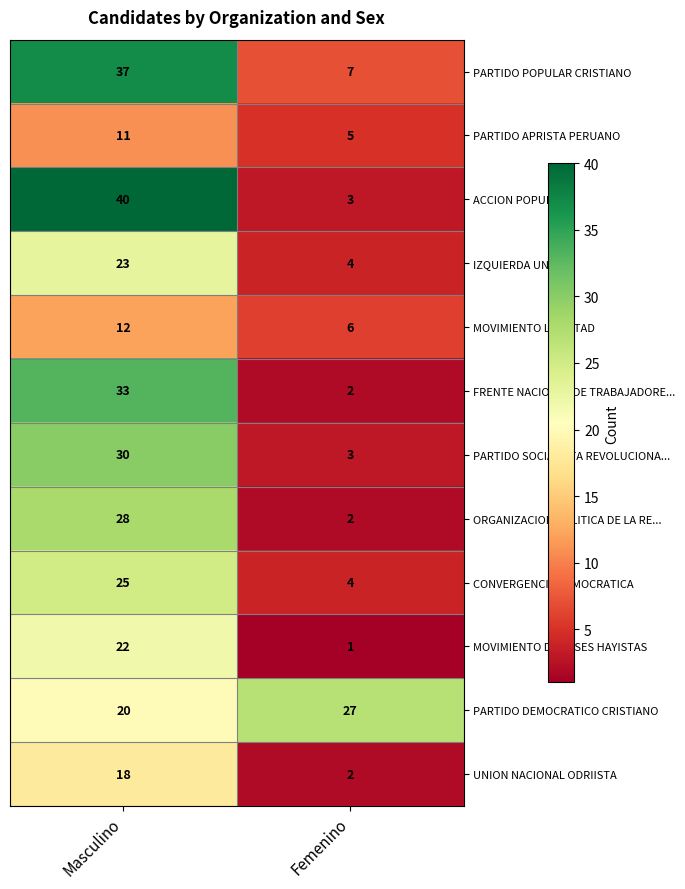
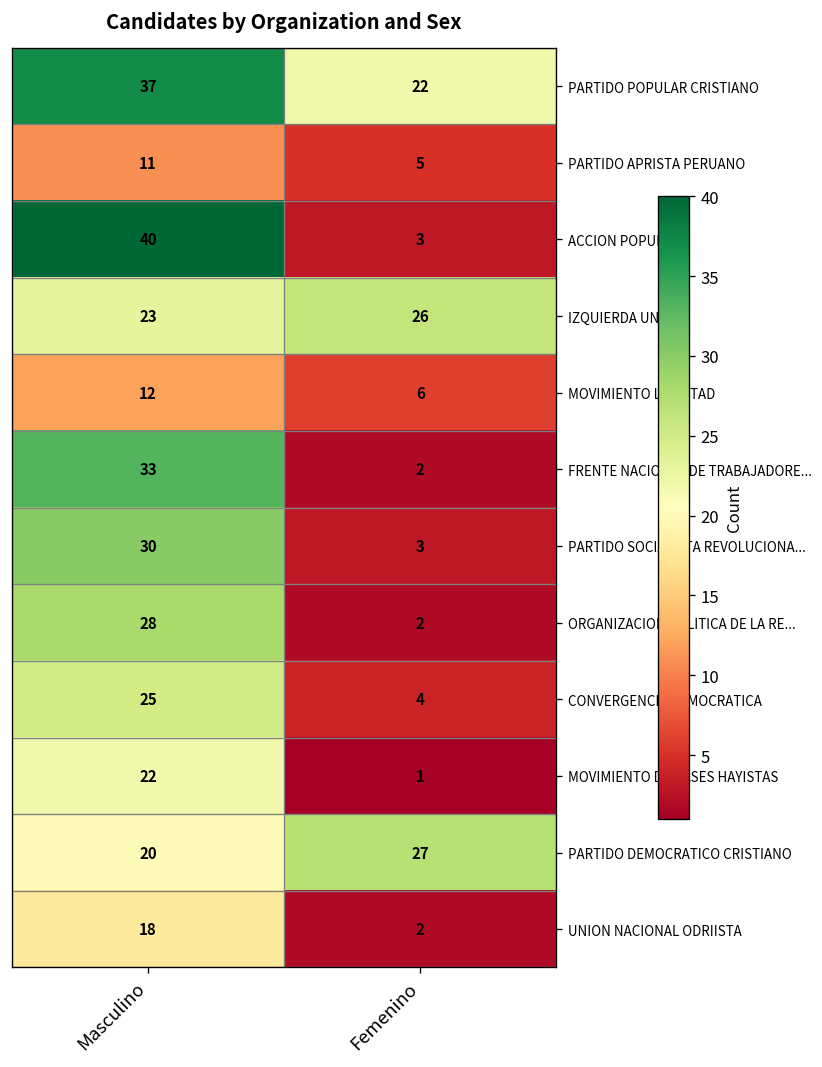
  {
    "PARTIDO POPULAR CRISTIANO": {
      "Masculino": 37,
-     "Femenino": 7
+     "Femenino": 22
    },
    "PARTIDO APRISTA PERUANO": {
      "Masculino": 11,
      "Femenino": 5
    },
    "ACCION POPULAR": {
      "Masculino": 40,
      "Femenino": 3
    },
    "IZQUIERDA UNIDA": {
      "Masculino": 23,
-     "Femenino": 4
+     "Femenino": 26
    },
    "MOVIMIENTO LIBERTAD": {
      "Masculino": 12,
      "Femenino": 6
    },
    "FRENTE NACIONAL DE TRABAJADORE...": {
      "Masculino": 33,
      "Femenino": 2
    },
    "PARTIDO SOCIALISTA REVOLUCIONA...": {
      "Masculino": 30,
      "Femenino": 3
    },
    "ORGANIZACION POLITICA DE LA RE...": {
      "Masculino": 28,
      "Femenino": 2
    },
    "CONVERGENCIA DEMOCRATICA": {
      "Masculino": 25,
      "Femenino": 4
    },
    "MOVIMIENTO DE BASES HAYISTAS": {
      "Masculino": 22,
      "Femenino": 1
    },
    "PARTIDO DEMOCRATICO CRISTIANO": {
      "Masculino": 20,
      "Femenino": 27
    },
    "UNION NACIONAL ODRIISTA": {
      "Masculino": 18,
      "Femenino": 2
    }
  }
